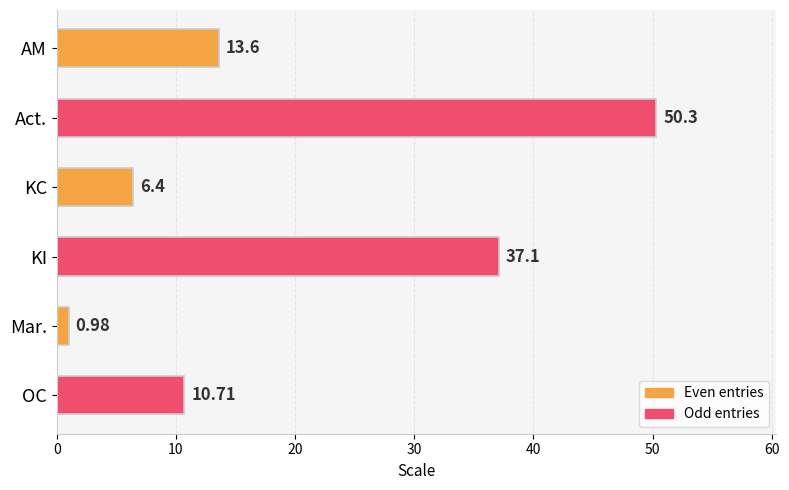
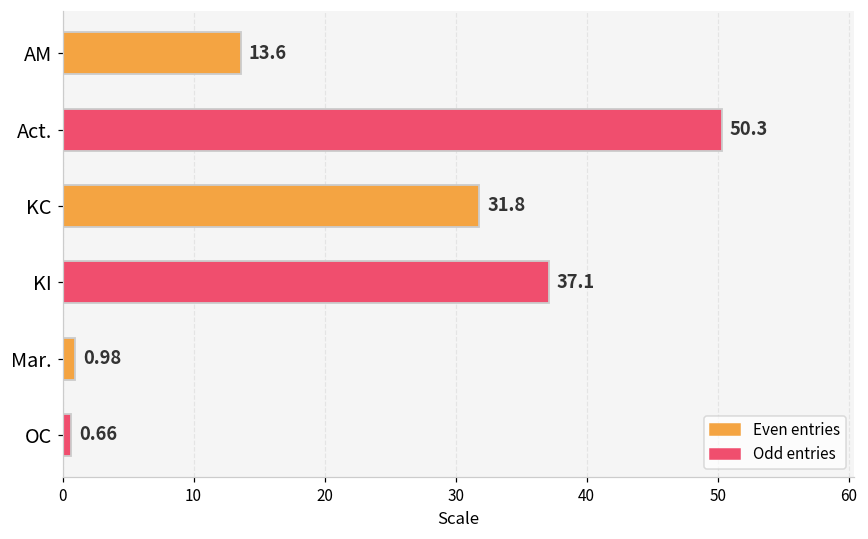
  {
    "AM": 13.6,
    "Act.": 50.3,
-   "KC": 6.4,
+   "KC": 31.8,
    "KI": 37.1,
    "Mar.": 0.98,
-   "OC": 10.71
+   "OC": 0.66
  }
